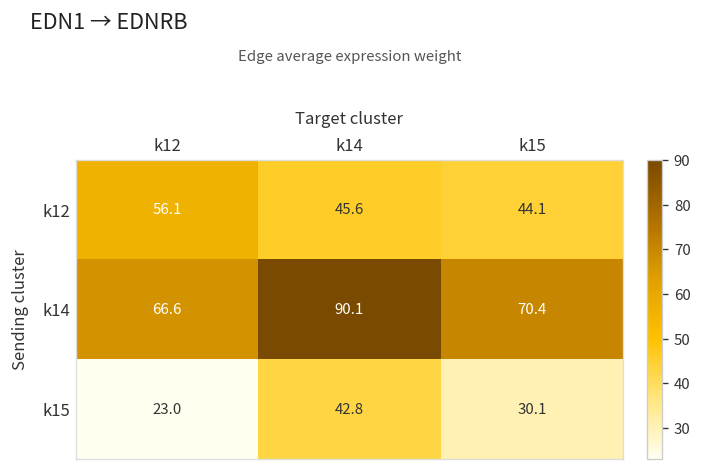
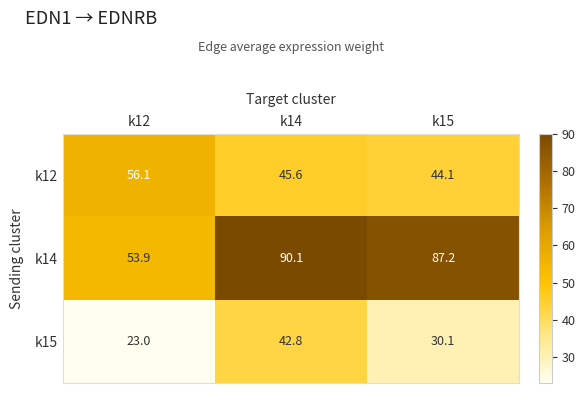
  {
    "k12": {
      "k12": 56.1,
      "k14": 45.6,
      "k15": 44.1
    },
    "k14": {
-     "k12": 66.6,
+     "k12": 53.9,
      "k14": 90.1,
-     "k15": 70.4
+     "k15": 87.2
    },
    "k15": {
      "k12": 23.0,
      "k14": 42.8,
      "k15": 30.1
    }
  }
